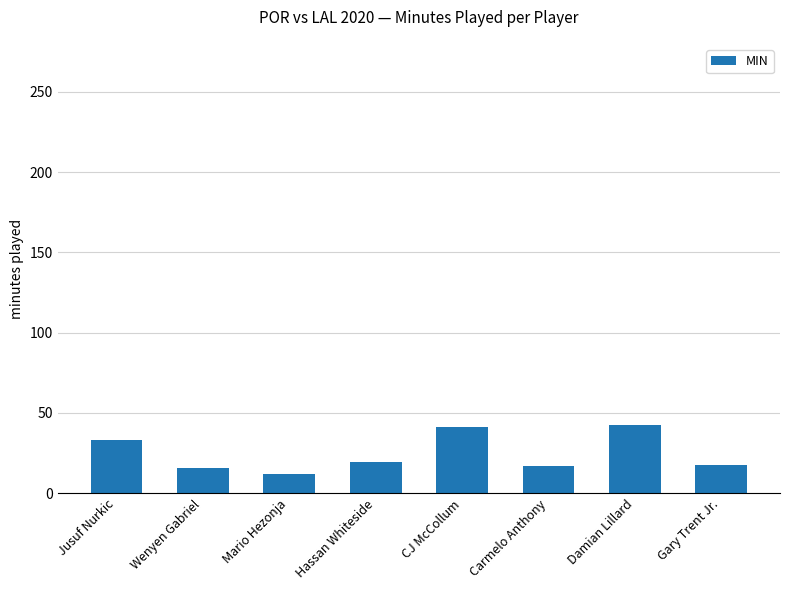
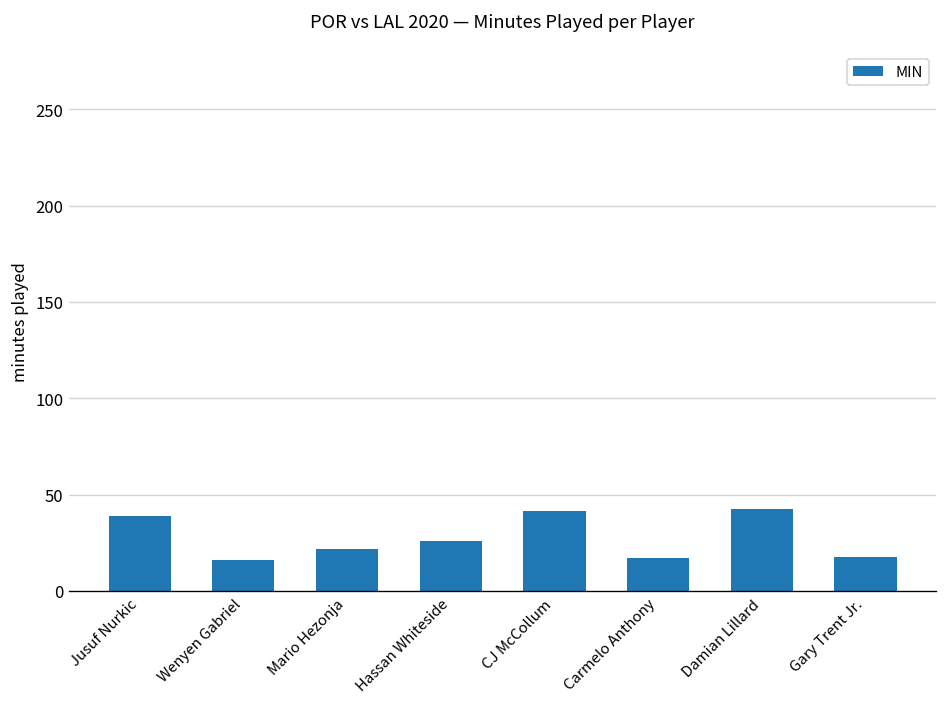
  {
-   "Jusuf Nurkic": 33,
+   "Jusuf Nurkic": 39,
    "Wenyen Gabriel": 16,
-   "Mario Hezonja": 12,
-   "Hassan Whiteside": 19,
+   "Mario Hezonja": 22,
+   "Hassan Whiteside": 26,
    "CJ McCollum": 42,
    "Carmelo Anthony": 17,
    "Damian Lillard": 43,
    "Gary Trent Jr.": 18
  }
